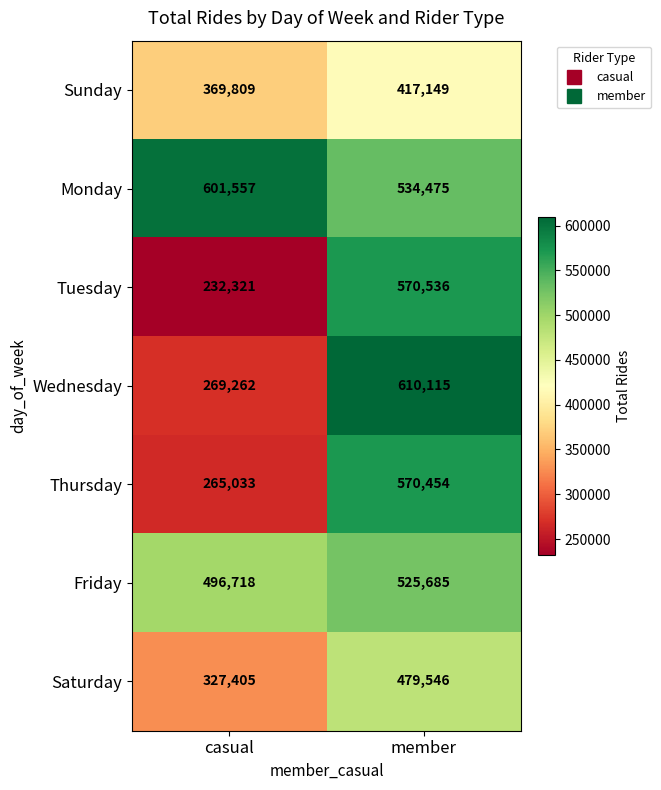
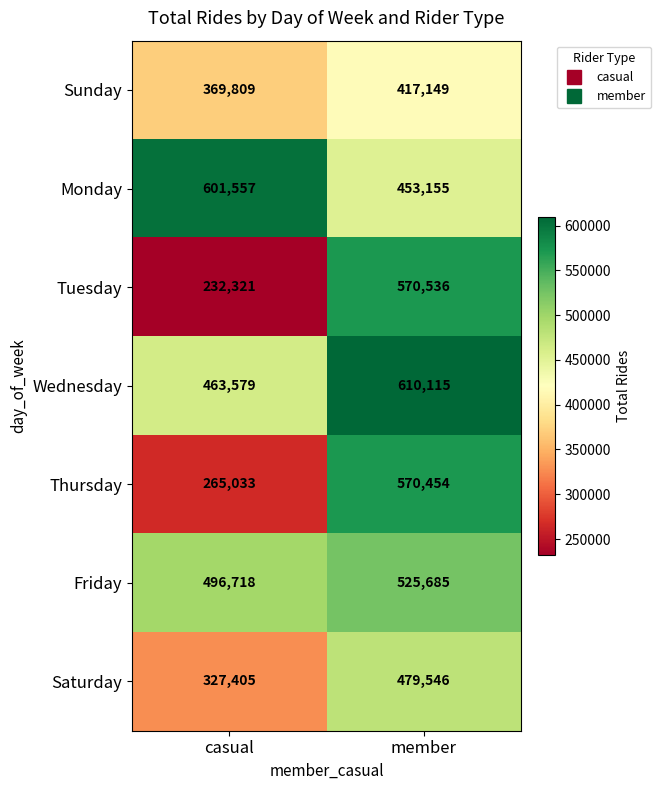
  {
    "Sunday": {
      "casual": "369,809",
      "member": "417,149"
    },
    "Monday": {
      "casual": "601,557",
-     "member": "534,475"
+     "member": "453,155"
    },
    "Tuesday": {
      "casual": "232,321",
      "member": "570,536"
    },
    "Wednesday": {
-     "casual": "269,262",
+     "casual": "463,579",
      "member": "610,115"
    },
    "Thursday": {
      "casual": "265,033",
      "member": "570,454"
    },
    "Friday": {
      "casual": "496,718",
      "member": "525,685"
    },
    "Saturday": {
      "casual": "327,405",
      "member": "479,546"
    }
  }
